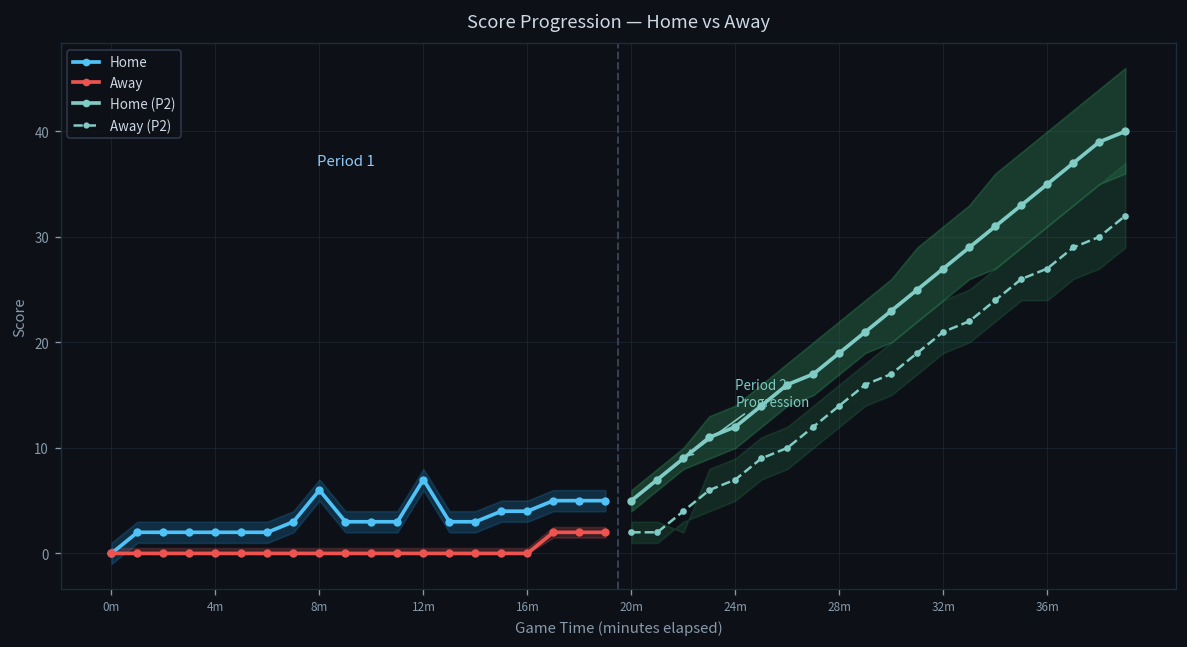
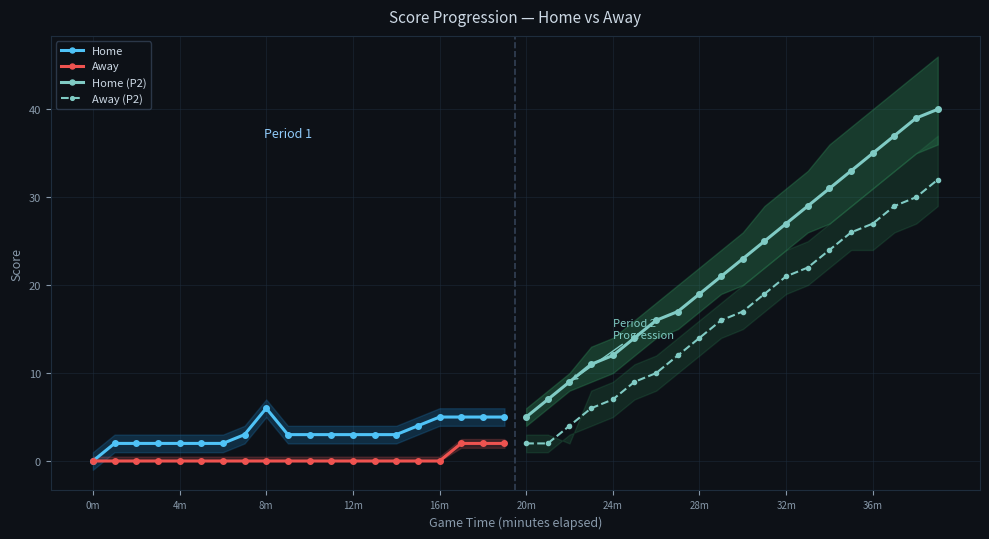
  {
    "Home": {
      "4m": 2,
      "8m": 6,
-     "12m": 7,
-     "16m": 4
+     "12m": 3,
+     "16m": 5
    }
  }
